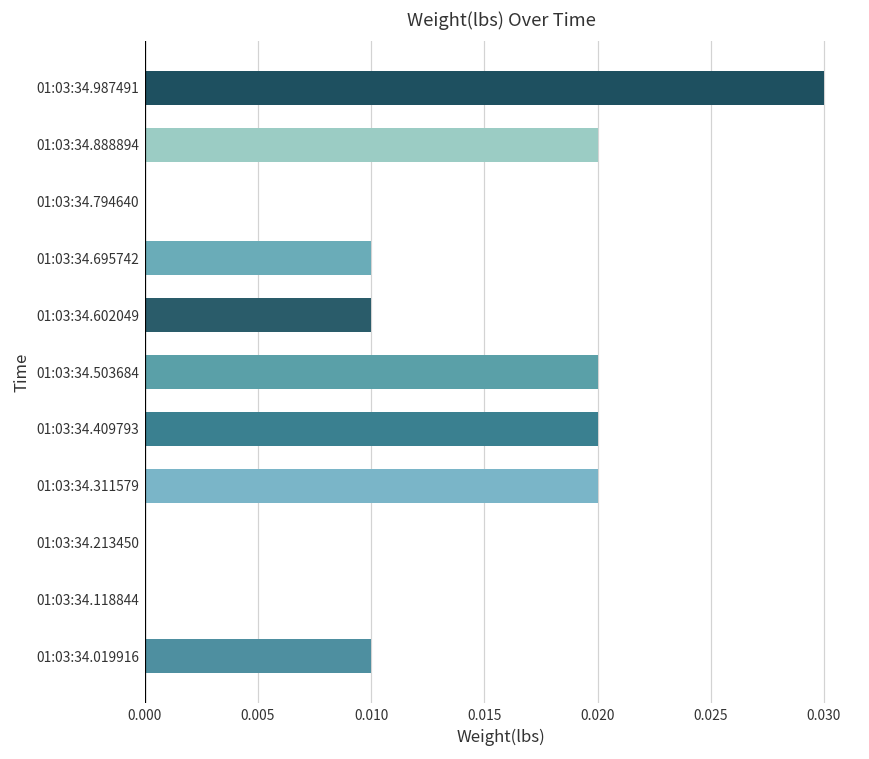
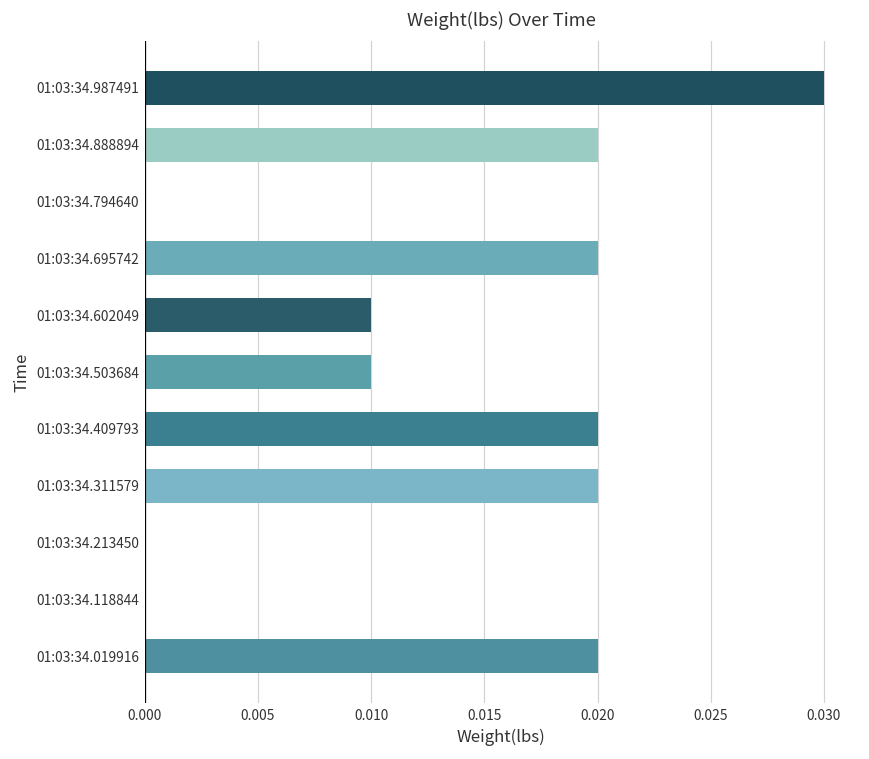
  {
    "01:03:34.987491": 0.03,
    "01:03:34.888894": 0.02,
    "01:03:34.794640": 0.00,
-   "01:03:34.695742": 0.01,
+   "01:03:34.695742": 0.02,
    "01:03:34.602049": 0.01,
-   "01:03:34.503684": 0.02,
+   "01:03:34.503684": 0.01,
    "01:03:34.409793": 0.02,
    "01:03:34.311579": 0.02,
    "01:03:34.213450": 0.00,
    "01:03:34.118844": 0.00,
-   "01:03:34.019916": 0.01
+   "01:03:34.019916": 0.02
  }
